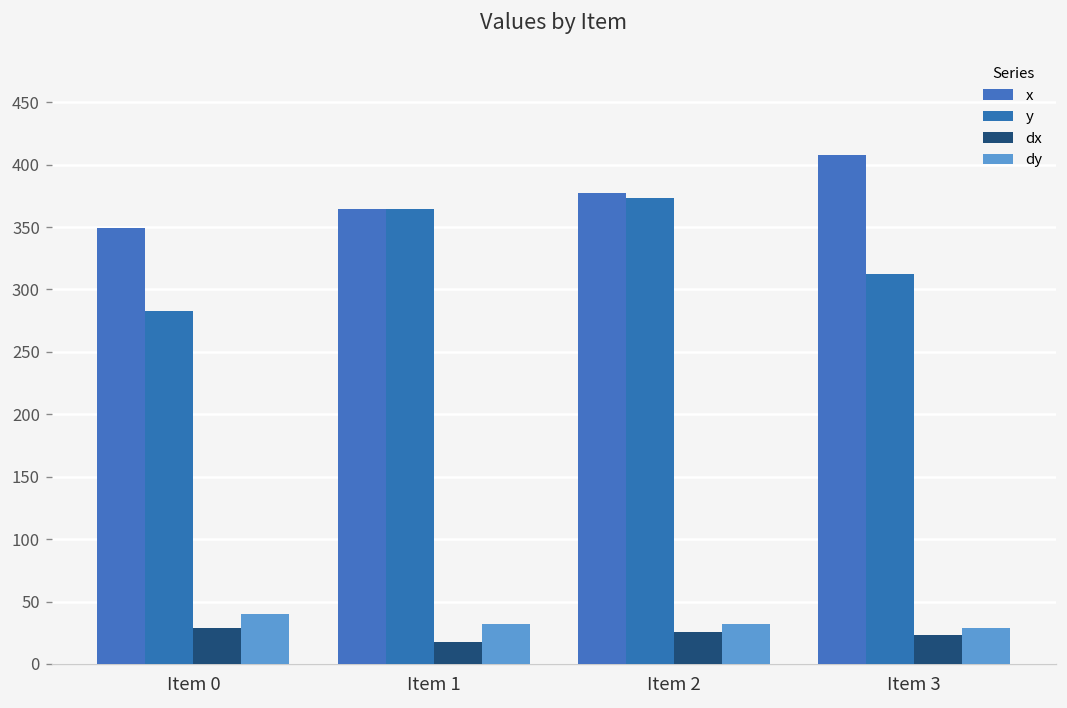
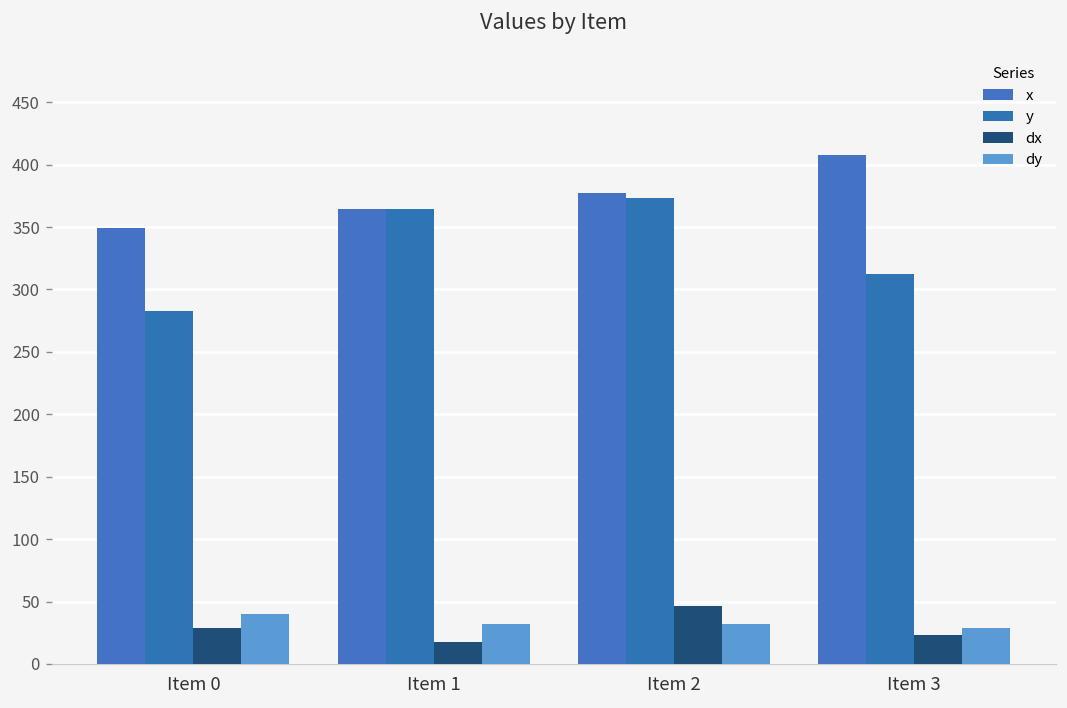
  {
    "dx": {
      "Item 0": 29,
      "Item 1": 17,
-     "Item 2": 26,
+     "Item 2": 47,
      "Item 3": 23
    }
  }
